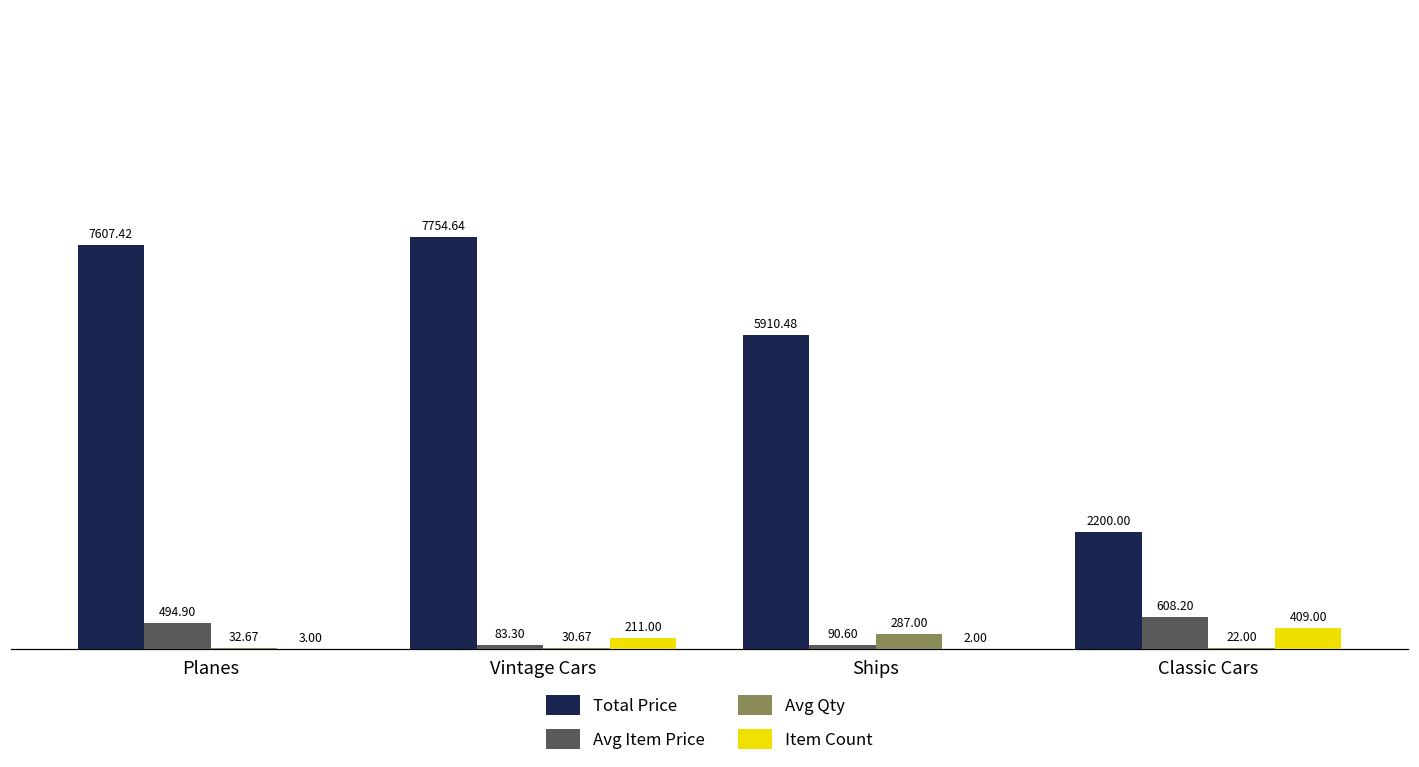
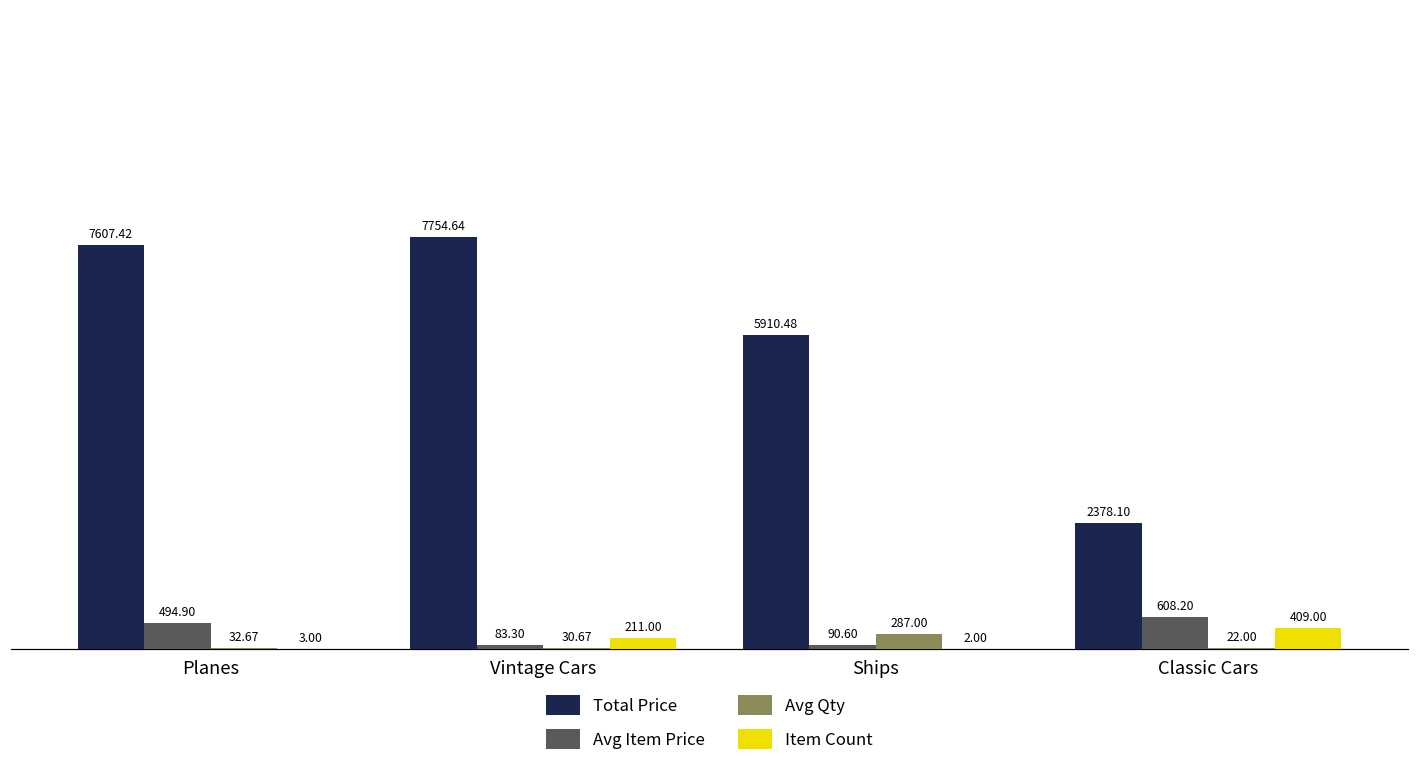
  {
    "Total Price": {
      "Planes": 7607.42,
      "Vintage Cars": 7754.64,
      "Ships": 5910.48,
-     "Classic Cars": 2200.00
+     "Classic Cars": 2378.10
    },
    "Avg Item Price": {
      "Planes": 494.90,
      "Vintage Cars": 83.30,
      "Ships": 90.60,
      "Classic Cars": 608.20
    },
    "Avg Qty": {
      "Planes": 32.67,
      "Vintage Cars": 30.67,
      "Ships": 287.00,
      "Classic Cars": 22.00
    },
    "Item Count": {
      "Planes": 3.00,
      "Vintage Cars": 211.00,
      "Ships": 2.00,
      "Classic Cars": 409.00
    }
  }
